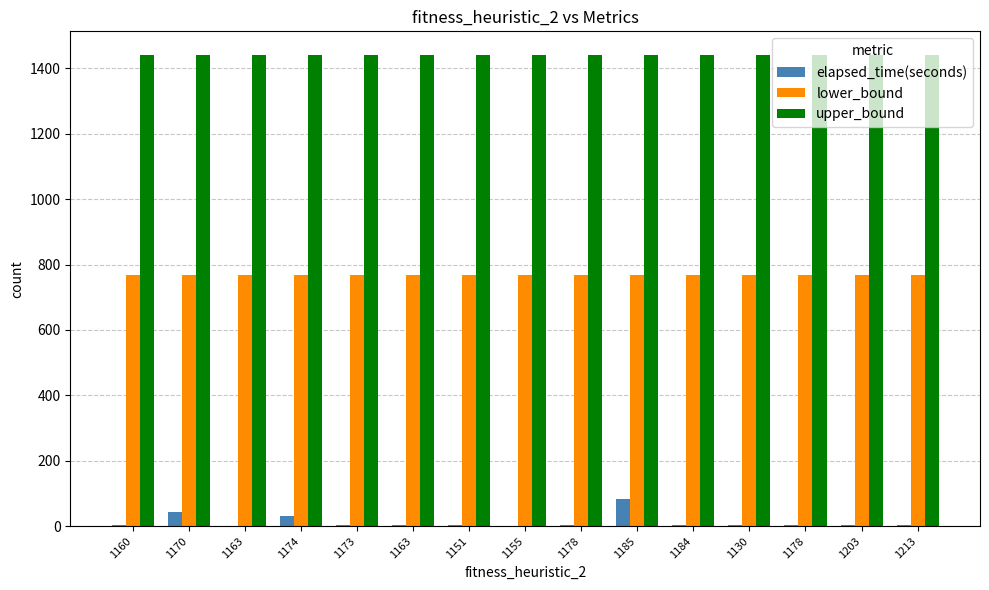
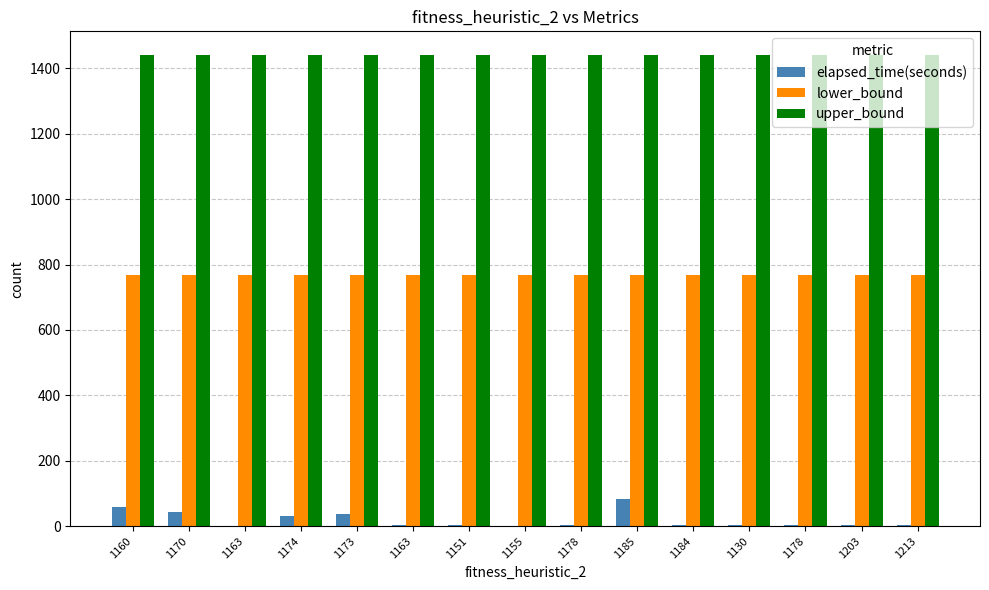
  {
    "elapsed_time(seconds)": {
-     "1160": 0,
+     "1160": 60,
      "1170": 40,
      "1174": 30,
-     "1173": 0,
+     "1173": 40,
      "1185": 80
    },
    "lower_bound": {
      "1160": 770,
      "1170": 770,
      "1174": 770,
      "1173": 770,
      "1151": 770,
      "1155": 770,
      "1185": 770,
      "1184": 770,
      "1130": 770,
      "1203": 770,
      "1213": 770
    },
    "upper_bound": {
      "1160": 1440,
      "1170": 1440,
      "1174": 1440,
      "1173": 1440,
      "1151": 1440,
      "1155": 1440,
      "1185": 1440,
      "1184": 1440,
      "1130": 1440
    }
  }
